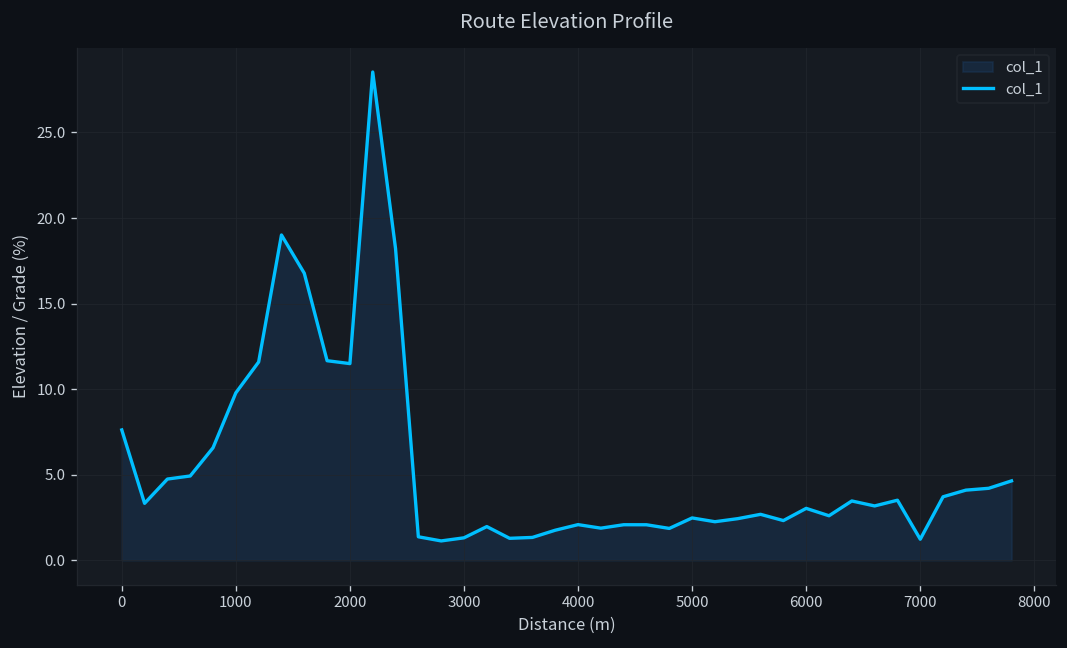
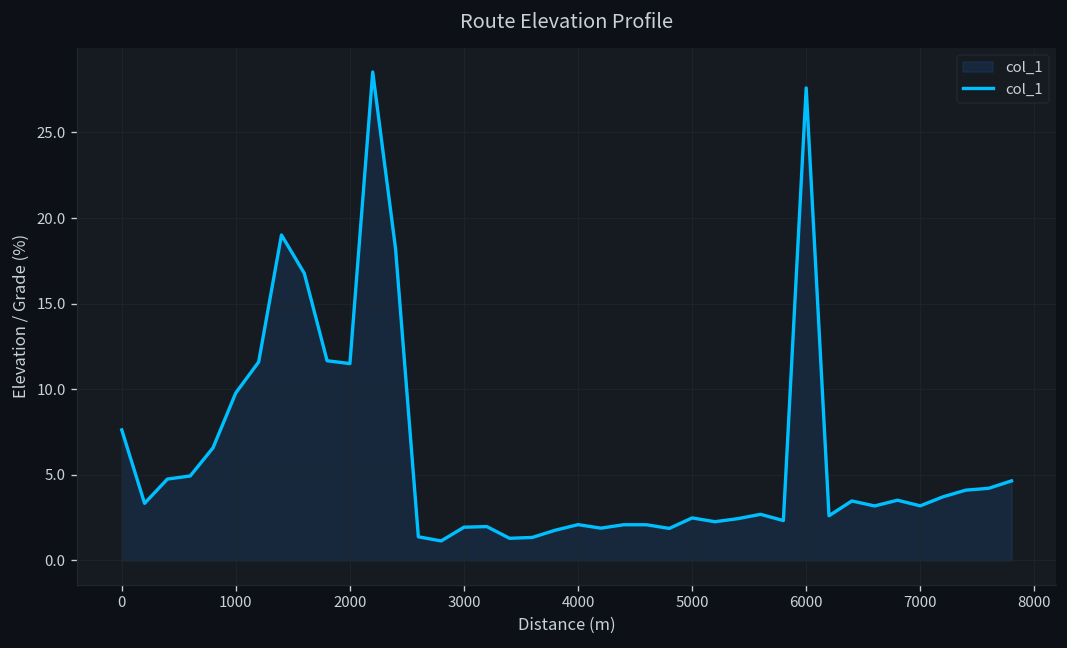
  {
    "0": 7.6,
    "1000": 9.8,
    "2000": 11.5,
-   "3000": 1.3,
+   "3000": 1.9,
    "4000": 2.1,
    "5000": 2.5,
-   "6000": 3.0,
-   "7000": 1.2
+   "6000": 27.6,
+   "7000": 3.2
  }
